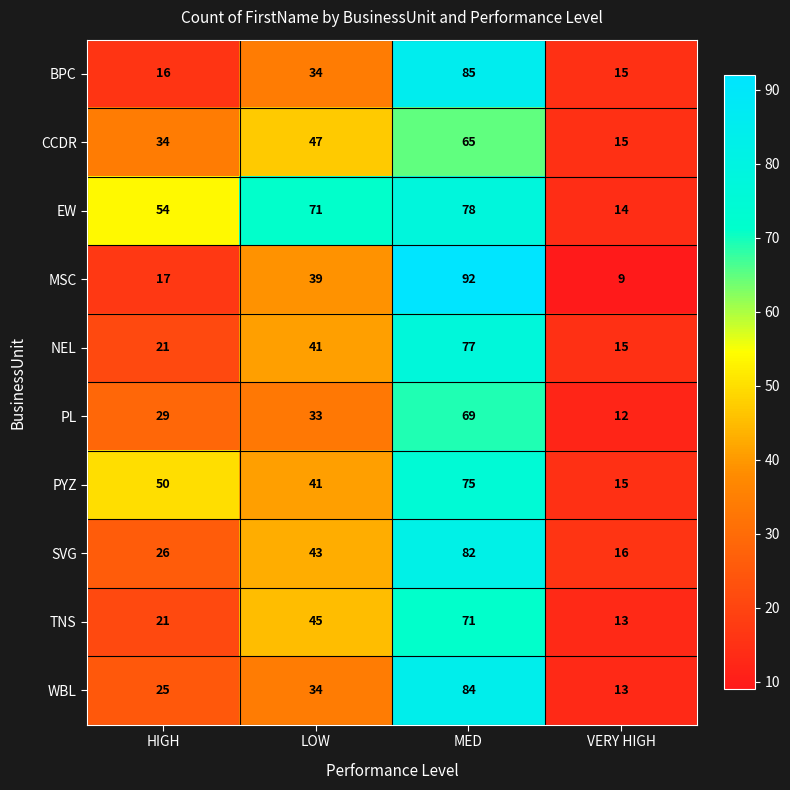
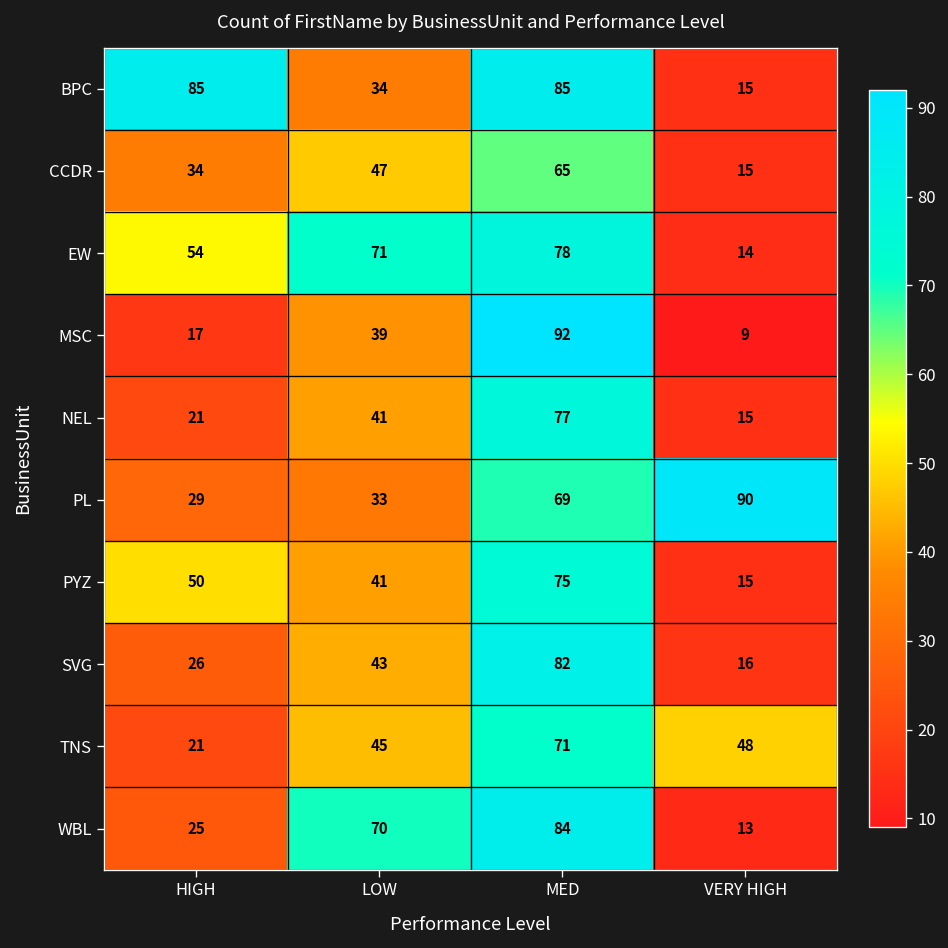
  {
    "BPC": {
-     "HIGH": 16,
+     "HIGH": 85,
      "LOW": 34,
      "MED": 85,
      "VERY HIGH": 15
    },
    "CCDR": {
      "HIGH": 34,
      "LOW": 47,
      "MED": 65,
      "VERY HIGH": 15
    },
    "EW": {
      "HIGH": 54,
      "LOW": 71,
      "MED": 78,
      "VERY HIGH": 14
    },
    "MSC": {
      "HIGH": 17,
      "LOW": 39,
      "MED": 92,
      "VERY HIGH": 9
    },
    "NEL": {
      "HIGH": 21,
      "LOW": 41,
      "MED": 77,
      "VERY HIGH": 15
    },
    "PL": {
      "HIGH": 29,
      "LOW": 33,
      "MED": 69,
-     "VERY HIGH": 12
+     "VERY HIGH": 90
    },
    "PYZ": {
      "HIGH": 50,
      "LOW": 41,
      "MED": 75,
      "VERY HIGH": 15
    },
    "SVG": {
      "HIGH": 26,
      "LOW": 43,
      "MED": 82,
      "VERY HIGH": 16
    },
    "TNS": {
      "HIGH": 21,
      "LOW": 45,
      "MED": 71,
-     "VERY HIGH": 13
+     "VERY HIGH": 48
    },
    "WBL": {
      "HIGH": 25,
-     "LOW": 34,
+     "LOW": 70,
      "MED": 84,
      "VERY HIGH": 13
    }
  }
